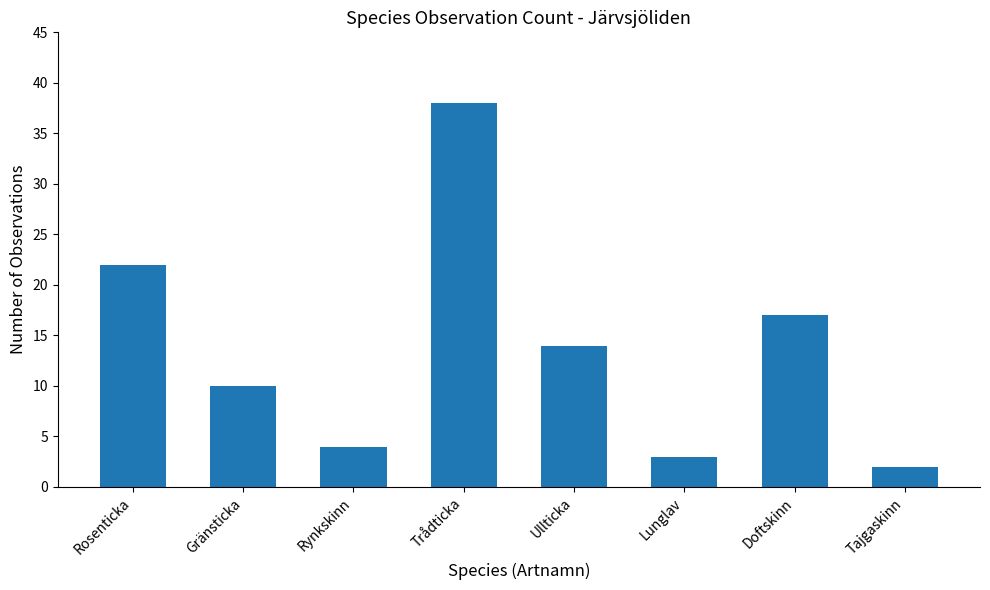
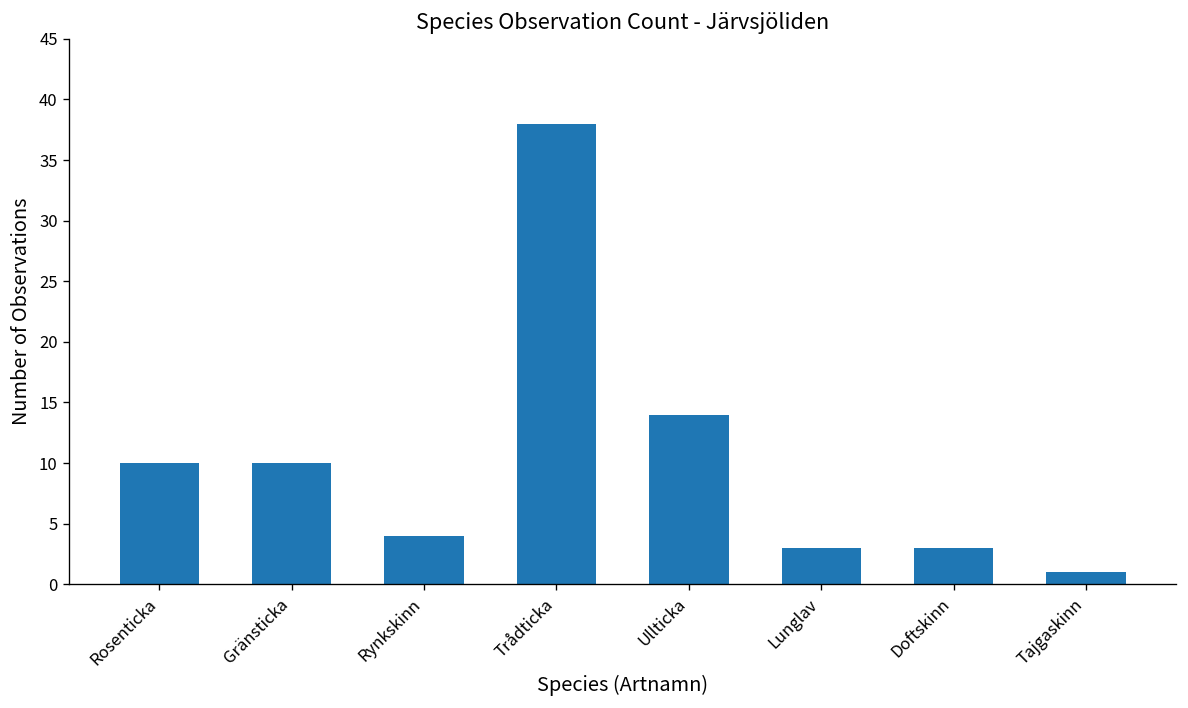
  {
-   "Rosenticka": 22,
+   "Rosenticka": 10,
    "Gränsticka": 10,
    "Rynkskinn": 4,
    "Trådticka": 38,
    "Ullticka": 14,
    "Lunglav": 3,
-   "Doftskinn": 17,
-   "Tajgaskinn": 2
+   "Doftskinn": 3,
+   "Tajgaskinn": 1
  }
